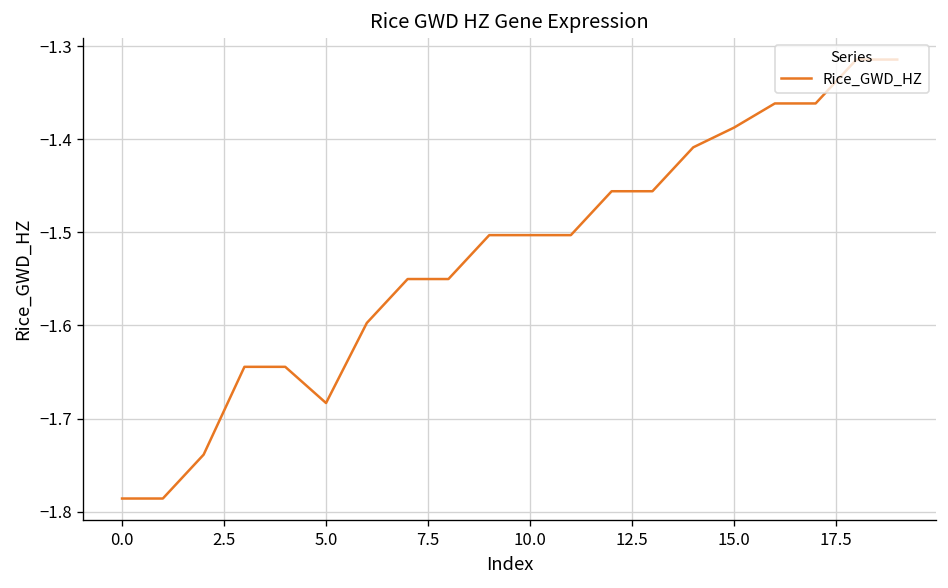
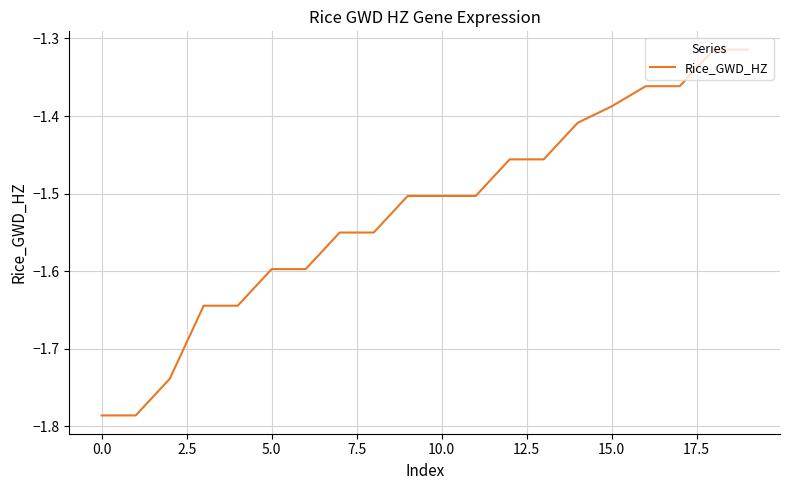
  {
    "0.0": -1.79,
-   "5.0": -1.68,
+   "5.0": -1.60,
    "10.0": -1.50,
    "15.0": -1.39
  }
